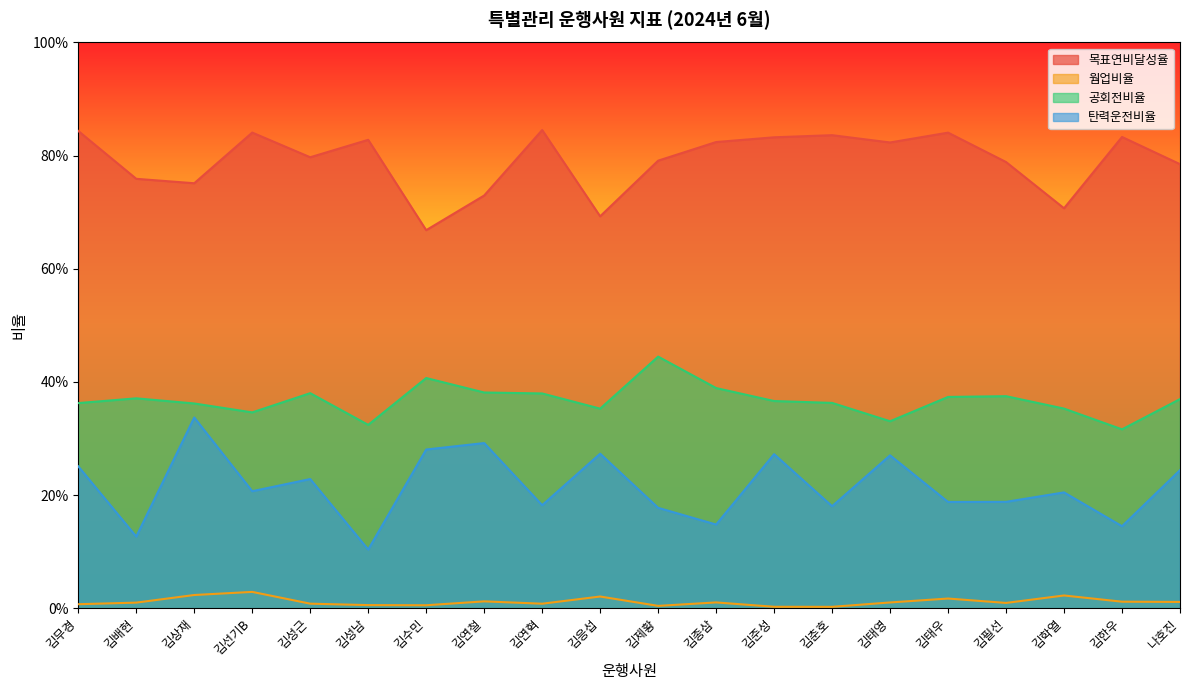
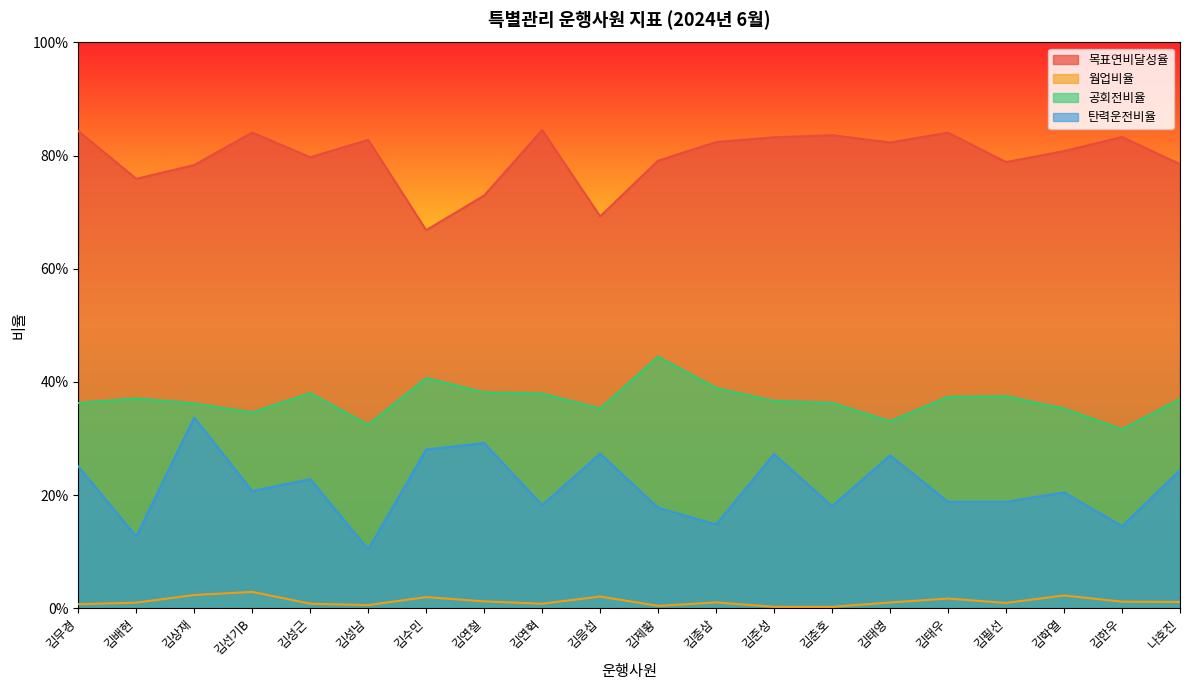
  {
    "목표연비달성율": {
      "김무경": "84%",
      "김배현": "76%",
-     "김상재": "75%",
+     "김상재": "78%",
      "김선기B": "84%",
      "김성근": "80%",
      "김성남": "83%",
      "김수민": "67%",
      "김연철": "73%",
      "김연혁": "85%",
      "김응섭": "69%",
      "김제황": "79%",
      "김종삼": "82%",
      "김준성": "83%",
      "김춘호": "84%",
      "김태영": "82%",
      "김태우": "84%",
      "김필선": "79%",
-     "김학열": "71%",
+     "김학열": "81%",
      "김한우": "83%",
      "나호진": "78%"
    },
    "웜업비율": {
      "김무경": "1%",
      "김배현": "1%",
      "김상재": "2%",
      "김선기B": "3%",
      "김성근": "1%",
      "김성남": "1%",
-     "김수민": "1%",
+     "김수민": "2%",
      "김연철": "1%",
      "김연혁": "1%",
      "김응섭": "2%",
      "김제황": "0%",
      "김종삼": "1%",
      "김준성": "0%",
      "김춘호": "0%",
      "김태영": "1%",
      "김태우": "2%",
      "김필선": "1%",
      "김학열": "2%",
      "김한우": "1%",
      "나호진": "1%"
    },
    "공회전비율": {
      "김무경": "36%",
      "김배현": "37%",
      "김상재": "36%",
      "김선기B": "35%",
      "김성근": "38%",
      "김성남": "32%",
      "김수민": "41%",
      "김연철": "38%",
      "김연혁": "38%",
      "김응섭": "35%",
      "김제황": "44%",
      "김종삼": "39%",
      "김준성": "37%",
      "김춘호": "36%",
      "김태영": "33%",
      "김태우": "37%",
      "김필선": "37%",
      "김학열": "35%",
      "김한우": "32%",
      "나호진": "37%"
    },
    "탄력운전비율": {
      "김무경": "25%",
      "김배현": "13%",
      "김상재": "34%",
      "김선기B": "21%",
      "김성근": "23%",
      "김성남": "10%",
      "김수민": "28%",
      "김연철": "29%",
      "김연혁": "18%",
      "김응섭": "27%",
      "김제황": "18%",
      "김종삼": "15%",
      "김준성": "27%",
      "김춘호": "18%",
      "김태영": "27%",
      "김태우": "19%",
      "김필선": "19%",
      "김학열": "20%",
      "김한우": "15%",
      "나호진": "24%"
    }
  }
